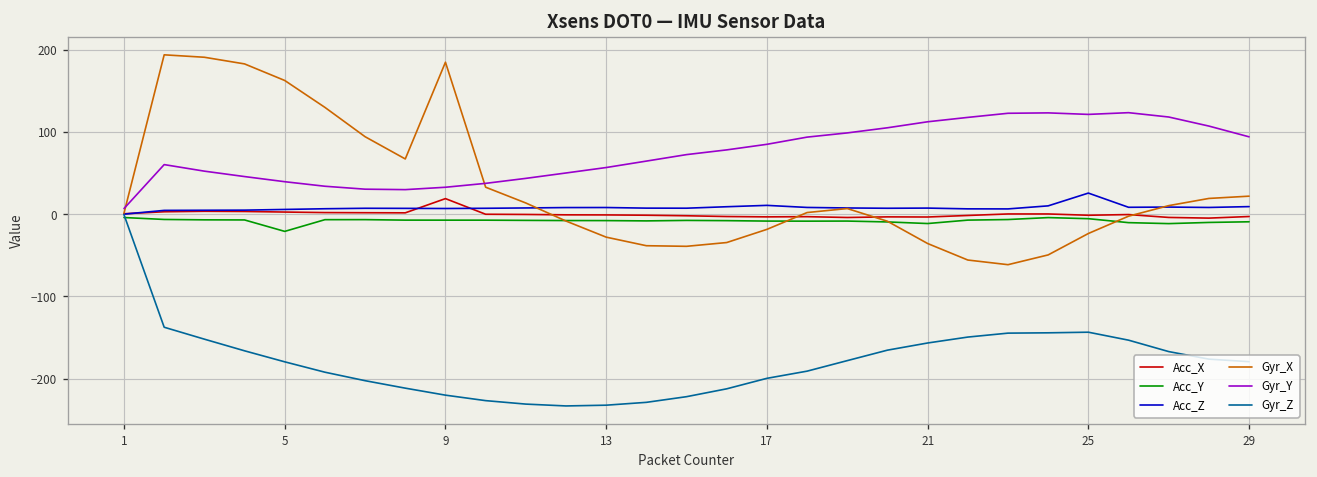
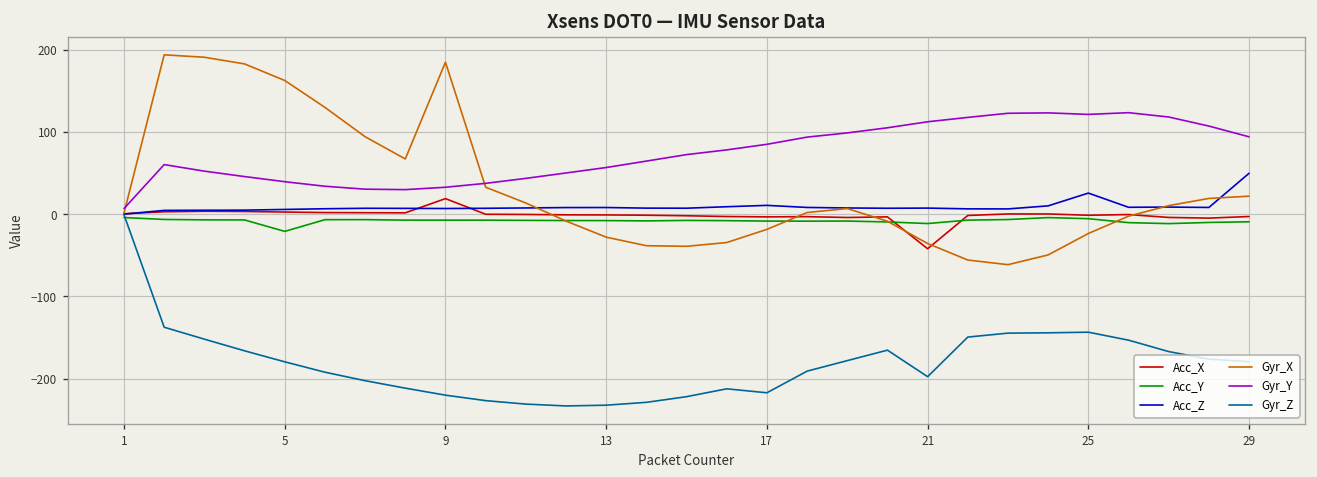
  {
    "Acc_X": {
      "9": 20,
      "13": 0,
      "17": 0,
-     "21": 0,
+     "21": -40,
      "25": 0,
      "29": 0
    },
    "Acc_Y": {
      "5": -20,
      "9": -10,
      "13": -10,
      "17": -10,
      "21": -10,
      "25": -10,
      "29": -10
    },
    "Acc_Z": {
      "9": 10,
      "13": 10,
      "17": 10,
      "21": 10,
      "25": 30,
-     "29": 10
+     "29": 50
    },
    "Gyr_X": {
      "5": 160,
      "9": 180,
      "13": -30,
      "17": -20,
      "21": -40,
      "25": -20,
      "29": 20
    },
    "Gyr_Y": {
      "1": 10,
      "5": 40,
      "9": 30,
      "13": 60,
      "17": 90,
      "21": 110,
      "25": 120,
      "29": 90
    },
    "Gyr_Z": {
      "5": -180,
      "9": -220,
      "13": -230,
-     "17": -200,
-     "21": -160,
+     "17": -220,
+     "21": -200,
      "25": -140
    }
  }
